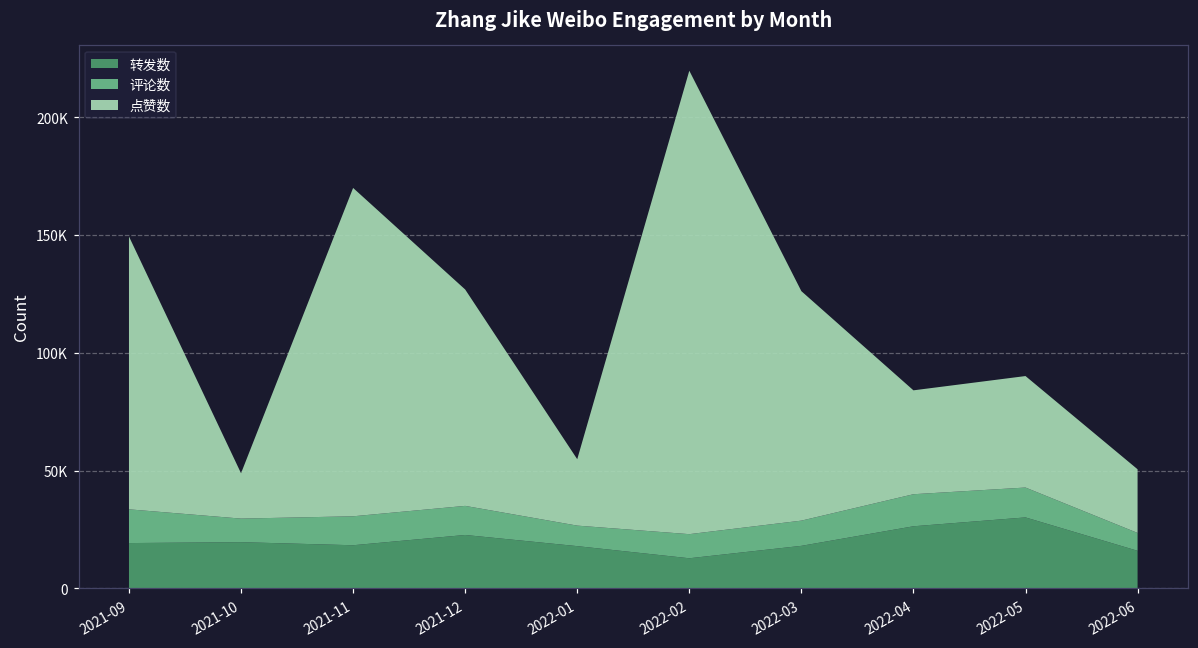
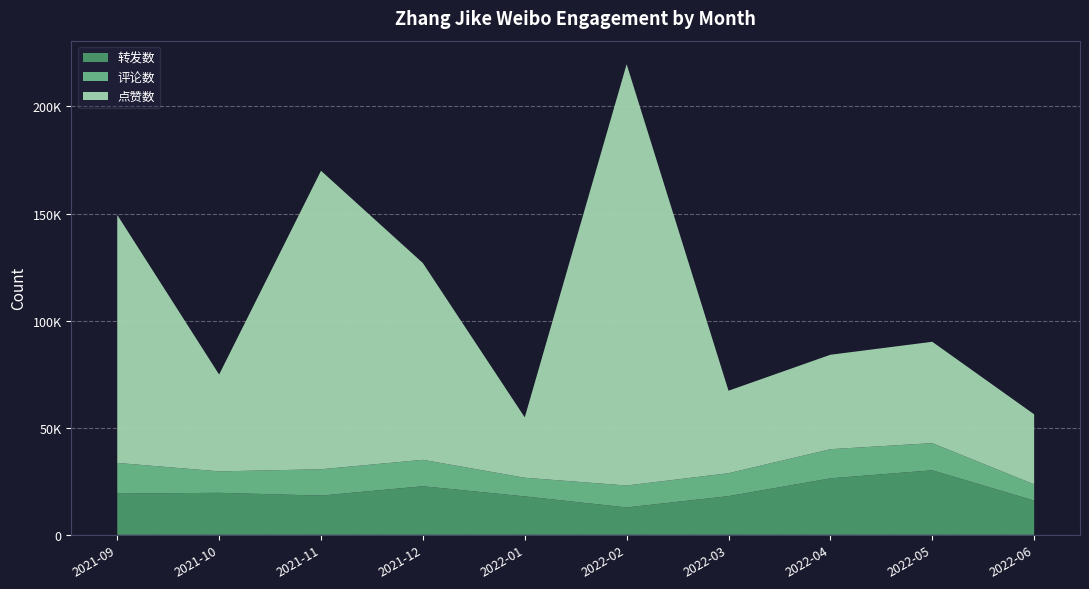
  {
    "点赞数": {
      "2021-09": 116000,
-     "2021-10": 19000,
+     "2021-10": 45000,
      "2021-11": 139000,
      "2021-12": 92000,
      "2022-01": 28000,
      "2022-02": 197000,
-     "2022-03": 97000,
+     "2022-03": 39000,
      "2022-04": 44000,
      "2022-05": 47000,
-     "2022-06": 27000
+     "2022-06": 33000
    }
  }
